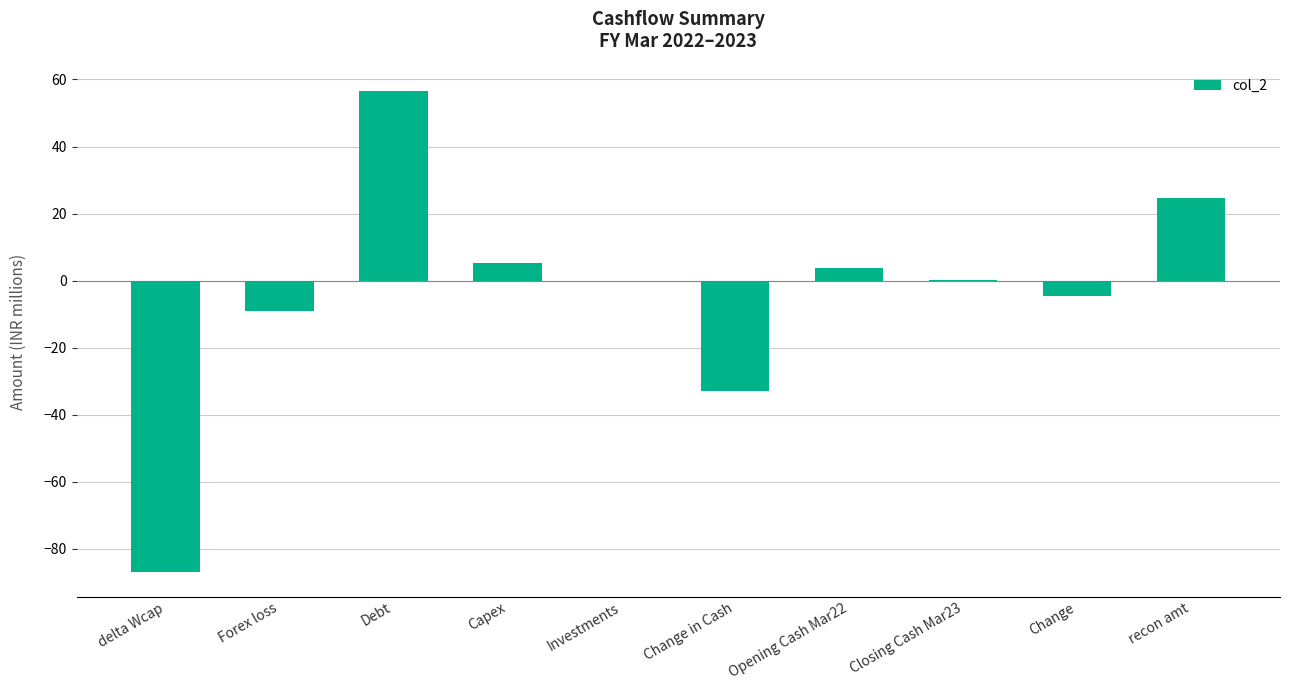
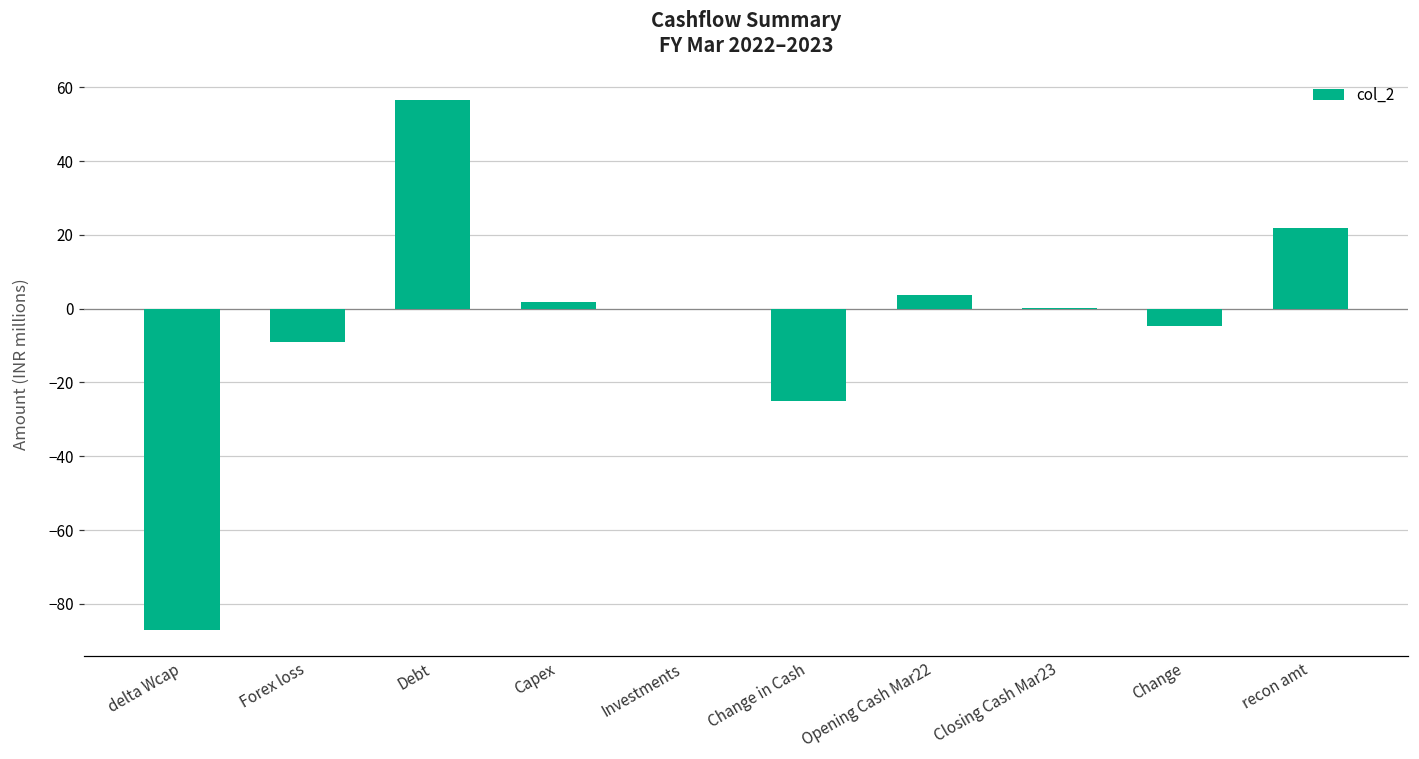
  {
    "delta Wcap": -87,
    "Forex loss": -9,
    "Debt": 57,
-   "Capex": 5,
+   "Capex": 2,
    "Investments": 0,
-   "Change in Cash": -33,
+   "Change in Cash": -25,
    "Opening Cash Mar22": 4,
    "Change": -5,
-   "recon amt": 25
+   "recon amt": 22
  }
